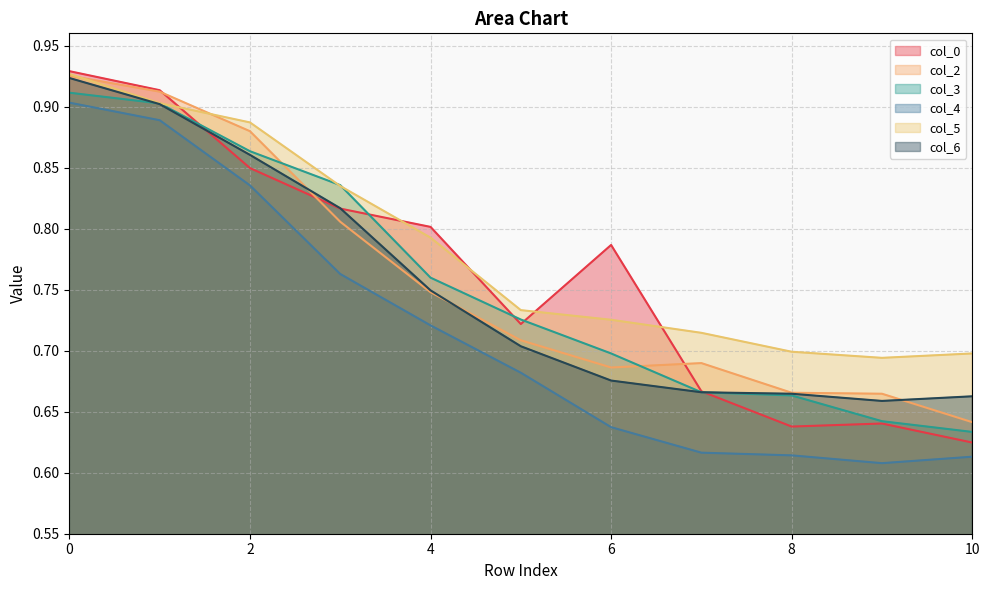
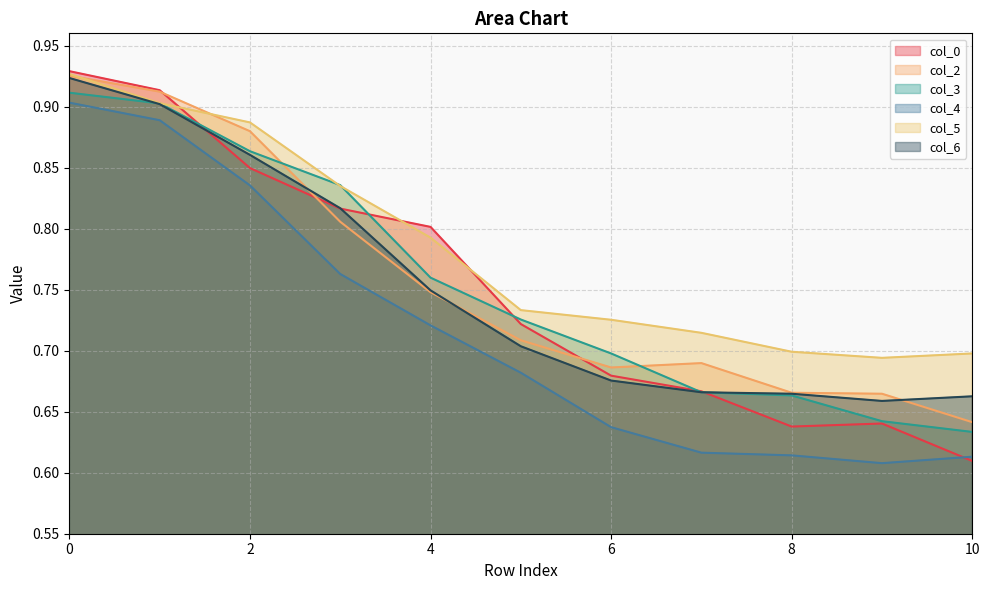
  {
    "col_0": {
      "0": 0.929,
      "2": 0.850,
      "4": 0.801,
-     "6": 0.787,
+     "6": 0.680,
      "8": 0.638,
-     "10": 0.625
+     "10": 0.610
    }
  }
